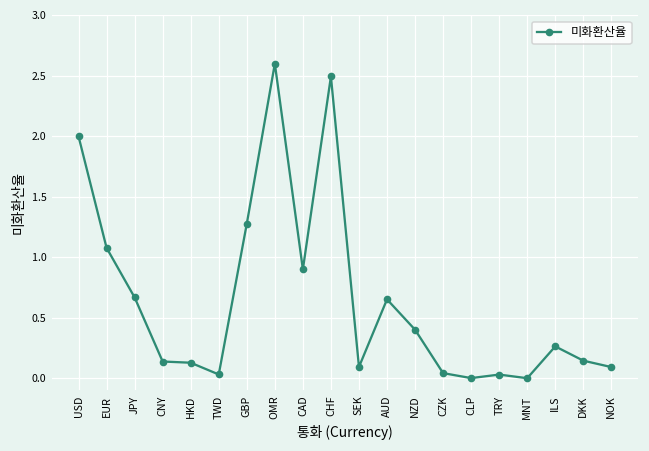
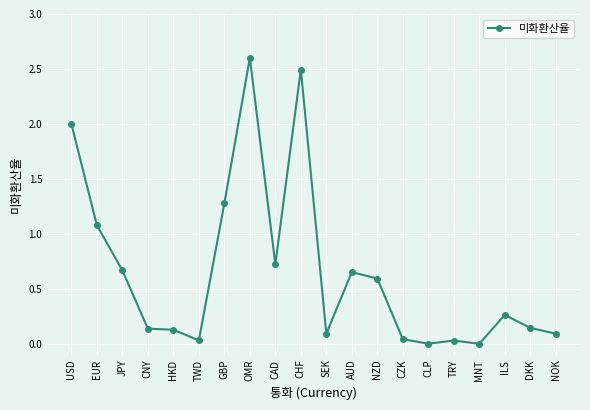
  {
    "USD": 2.00,
    "EUR": 1.08,
    "JPY": 0.67,
    "CNY": 0.14,
    "HKD": 0.13,
    "TWD": 0.03,
    "GBP": 1.28,
    "OMR": 2.60,
-   "CAD": 0.90,
+   "CAD": 0.72,
    "CHF": 2.50,
    "SEK": 0.09,
    "AUD": 0.65,
-   "NZD": 0.40,
+   "NZD": 0.59,
    "CZK": 0.04,
    "CLP": 0.00,
    "TRY": 0.03,
    "MNT": 0.00,
    "ILS": 0.26,
    "DKK": 0.15,
    "NOK": 0.09
  }
